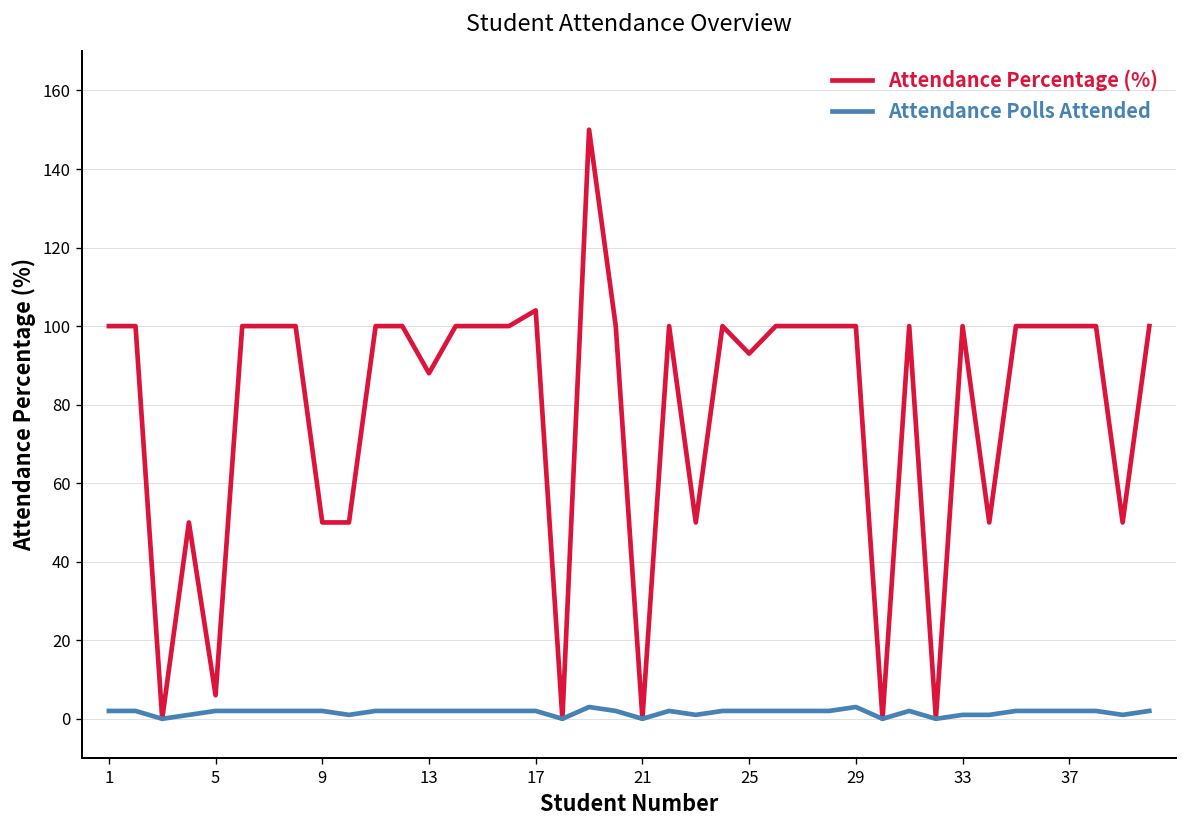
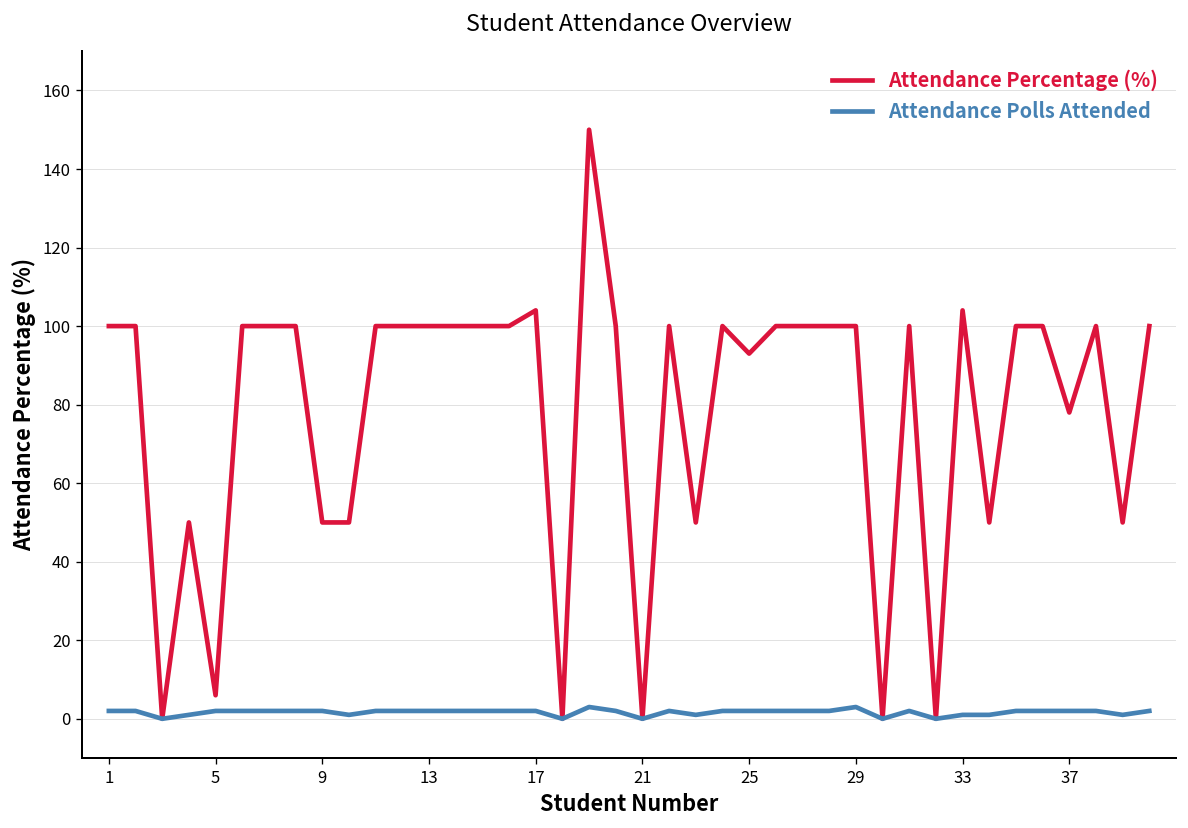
  {
    "Attendance Percentage (%)": {
      "1": 100,
      "5": 6,
      "9": 50,
-     "13": 88,
+     "13": 100,
      "17": 104,
      "25": 93,
      "29": 100,
-     "33": 100,
-     "37": 100
+     "33": 104,
+     "37": 78
    },
    "Attendance Polls Attended": {
      "1": 2,
      "5": 2,
      "9": 2,
      "13": 2,
      "17": 2,
      "25": 2,
      "29": 3,
      "33": 1,
      "37": 2
    }
  }
